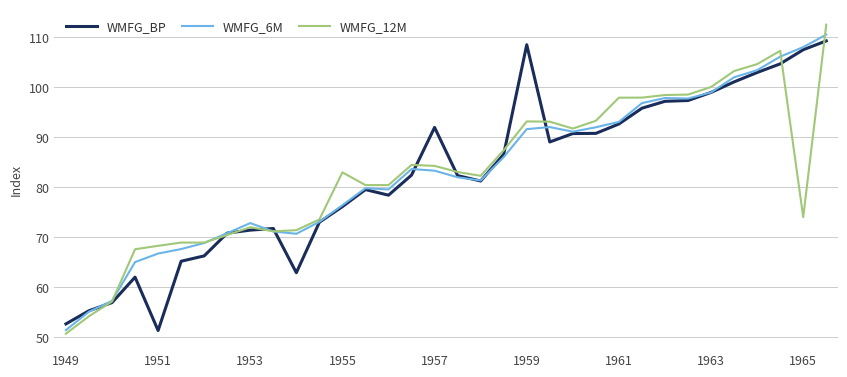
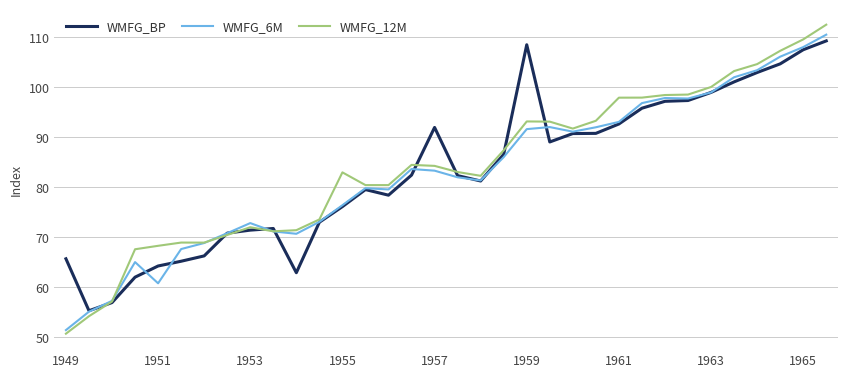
  {
    "WMFG_BP": {
-     "1949": 53,
-     "1951": 51,
+     "1949": 66,
+     "1951": 64,
      "1953": 71,
      "1957": 92,
      "1959": 109,
      "1965": 108
    },
    "WMFG_6M": {
      "1949": 51,
-     "1951": 67,
+     "1951": 61,
      "1953": 73,
      "1957": 83,
      "1959": 92,
      "1965": 108
    },
    "WMFG_12M": {
      "1949": 51,
      "1951": 68,
      "1953": 72,
      "1955": 83,
      "1957": 84,
      "1959": 93,
      "1961": 98,
      "1963": 100,
-     "1965": 74
+     "1965": 110
    }
  }
